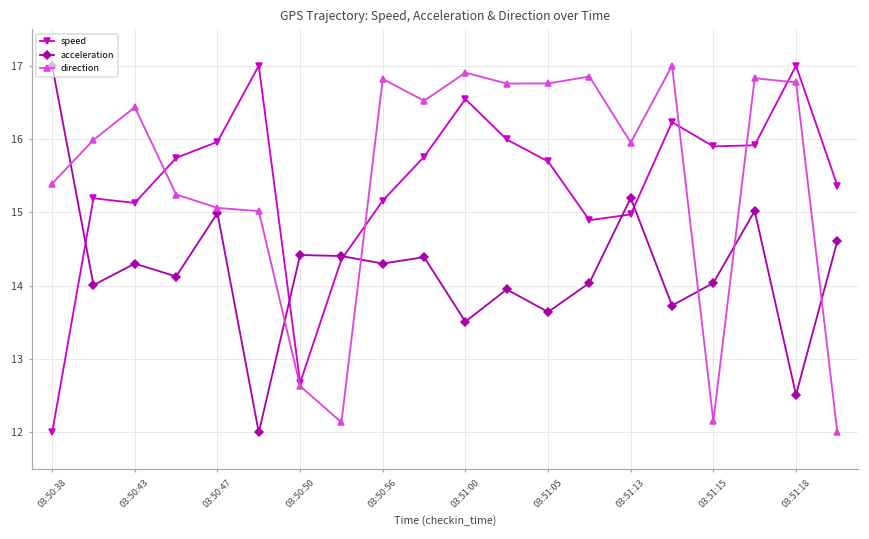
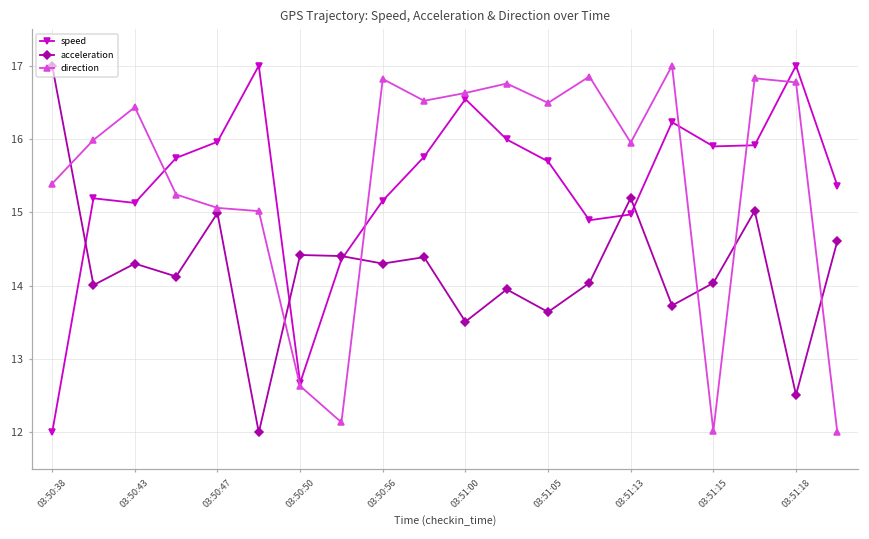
  {
    "direction": {
      "03:50:38": 15.4,
      "03:50:43": 16.4,
      "03:50:47": 15.1,
      "03:50:50": 12.6,
      "03:50:56": 16.8,
-     "03:51:00": 16.9,
-     "03:51:05": 16.8,
+     "03:51:00": 16.6,
+     "03:51:05": 16.5,
      "03:51:13": 16.0,
-     "03:51:15": 12.2,
+     "03:51:15": 12.0,
      "03:51:18": 16.8
    }
  }
